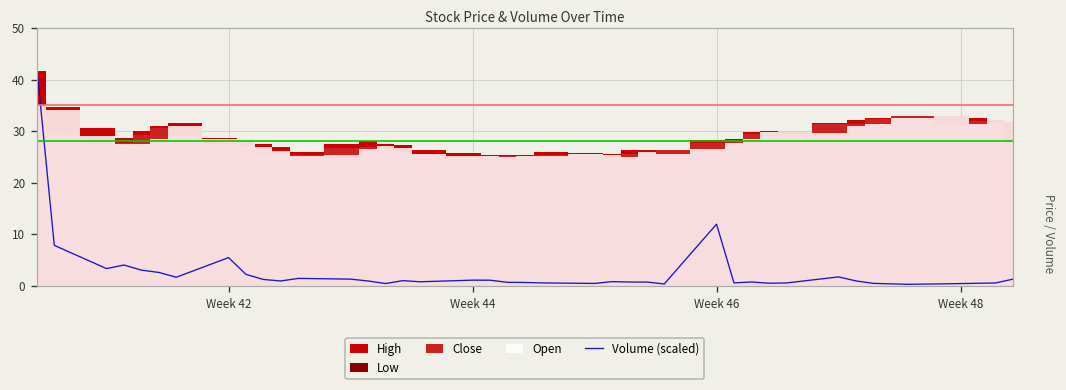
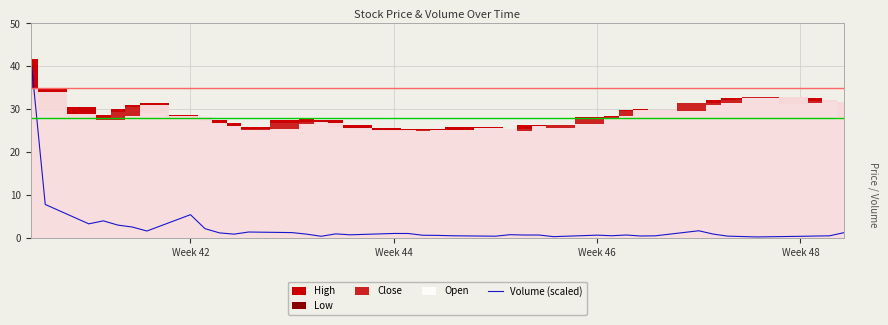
  {
    "Volume (scaled)": {
      "Week 42": 5,
      "Week 44": 1,
-     "Week 46": 12,
+     "Week 46": 1,
      "Week 48": 0
    }
  }
